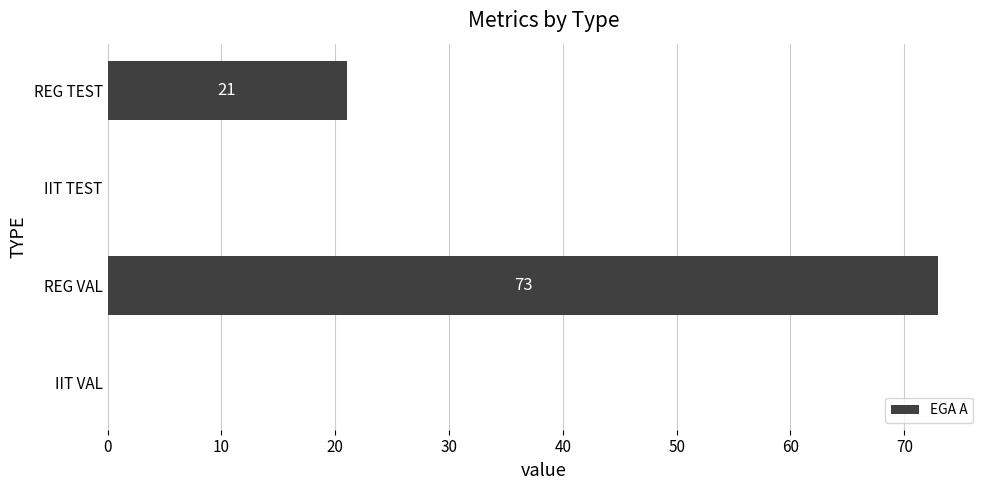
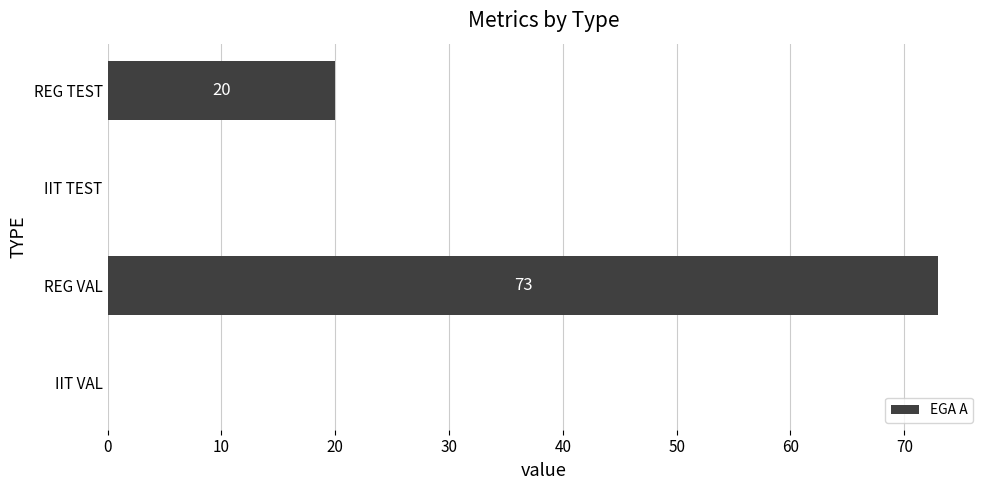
  {
-   "REG TEST": 21,
+   "REG TEST": 20,
    "REG VAL": 73
  }
